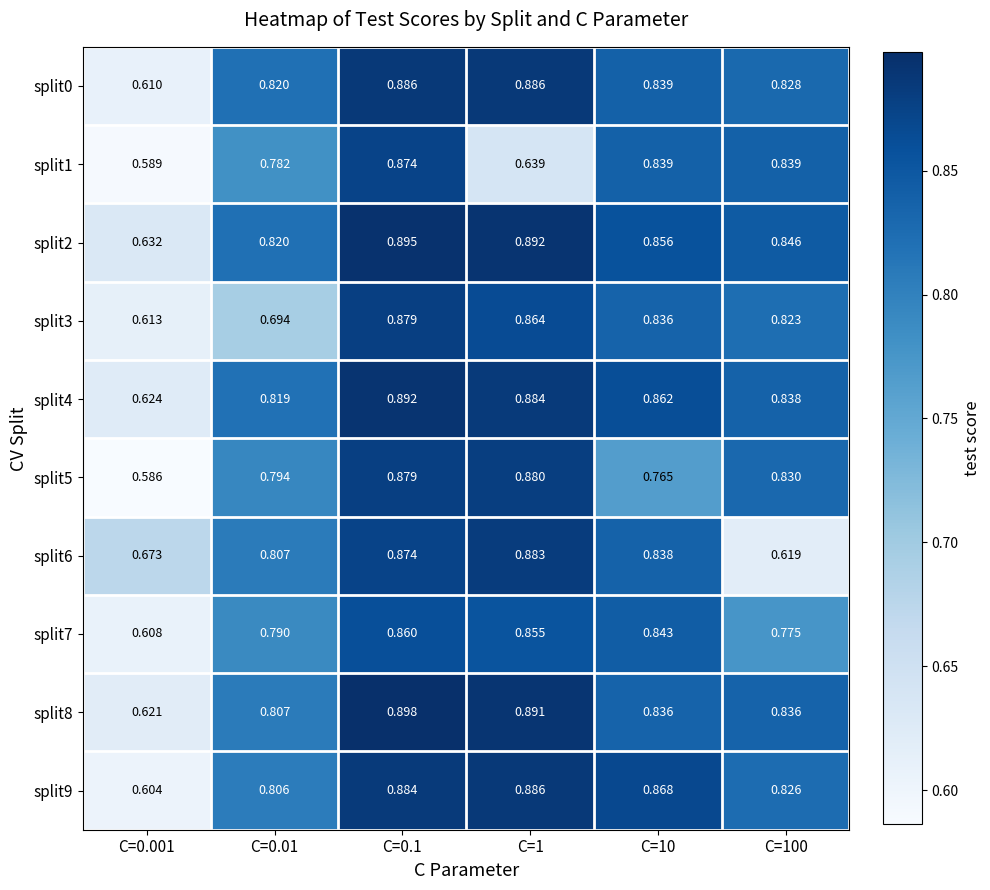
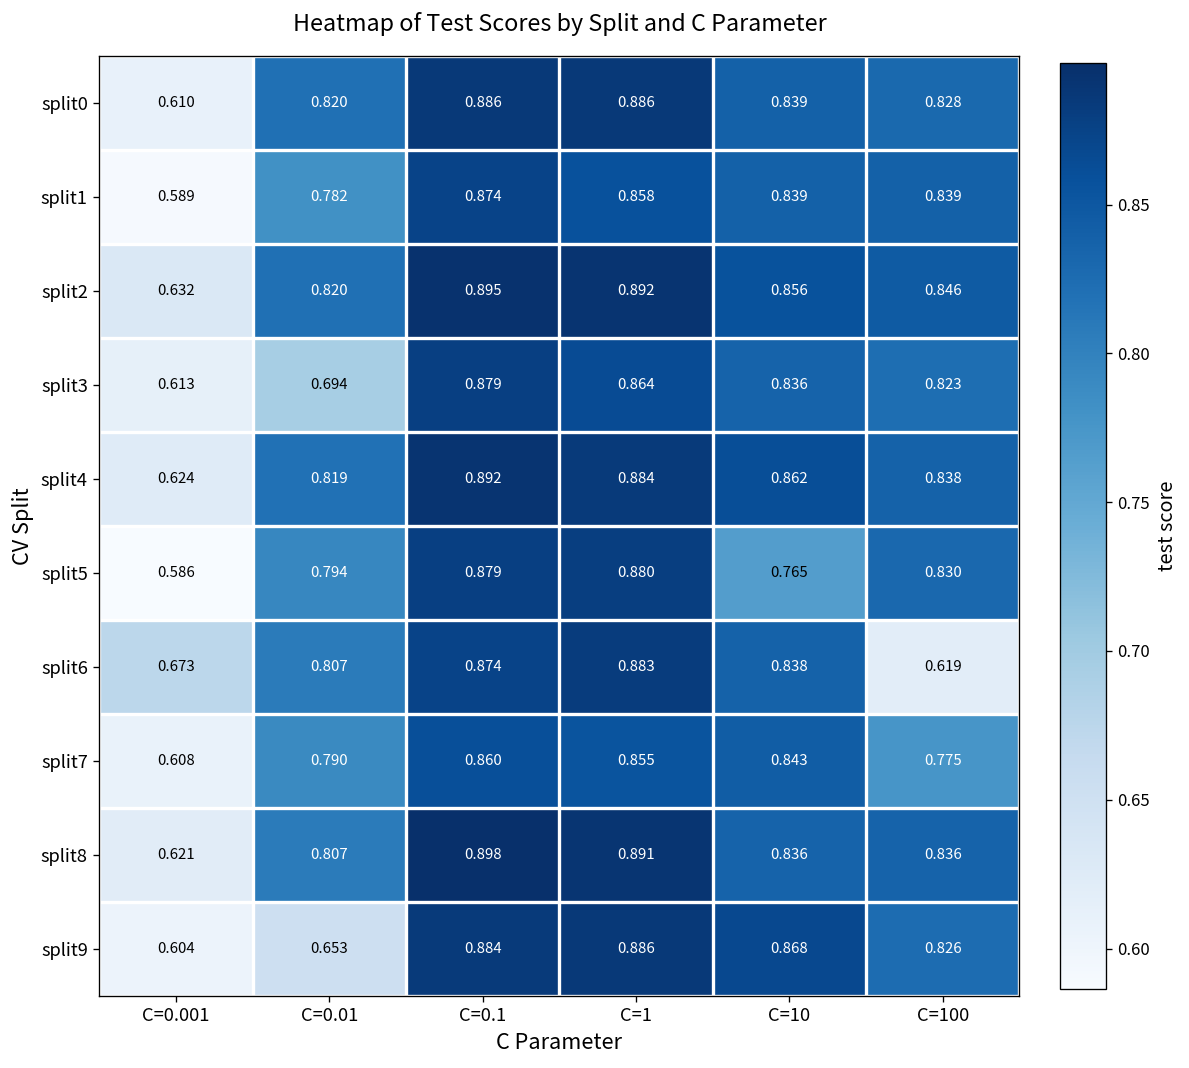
  {
    "split0": {
      "C=0.001": 0.610,
      "C=0.01": 0.820,
      "C=0.1": 0.886,
      "C=1": 0.886,
      "C=10": 0.839,
      "C=100": 0.828
    },
    "split1": {
      "C=0.001": 0.589,
      "C=0.01": 0.782,
      "C=0.1": 0.874,
-     "C=1": 0.639,
+     "C=1": 0.858,
      "C=10": 0.839,
      "C=100": 0.839
    },
    "split2": {
      "C=0.001": 0.632,
      "C=0.01": 0.820,
      "C=0.1": 0.895,
      "C=1": 0.892,
      "C=10": 0.856,
      "C=100": 0.846
    },
    "split3": {
      "C=0.001": 0.613,
      "C=0.01": 0.694,
      "C=0.1": 0.879,
      "C=1": 0.864,
      "C=10": 0.836,
      "C=100": 0.823
    },
    "split4": {
      "C=0.001": 0.624,
      "C=0.01": 0.819,
      "C=0.1": 0.892,
      "C=1": 0.884,
      "C=10": 0.862,
      "C=100": 0.838
    },
    "split5": {
      "C=0.001": 0.586,
      "C=0.01": 0.794,
      "C=0.1": 0.879,
      "C=1": 0.880,
      "C=10": 0.765,
      "C=100": 0.830
    },
    "split6": {
      "C=0.001": 0.673,
      "C=0.01": 0.807,
      "C=0.1": 0.874,
      "C=1": 0.883,
      "C=10": 0.838,
      "C=100": 0.619
    },
    "split7": {
      "C=0.001": 0.608,
      "C=0.01": 0.790,
      "C=0.1": 0.860,
      "C=1": 0.855,
      "C=10": 0.843,
      "C=100": 0.775
    },
    "split8": {
      "C=0.001": 0.621,
      "C=0.01": 0.807,
      "C=0.1": 0.898,
      "C=1": 0.891,
      "C=10": 0.836,
      "C=100": 0.836
    },
    "split9": {
      "C=0.001": 0.604,
-     "C=0.01": 0.806,
+     "C=0.01": 0.653,
      "C=0.1": 0.884,
      "C=1": 0.886,
      "C=10": 0.868,
      "C=100": 0.826
    }
  }
